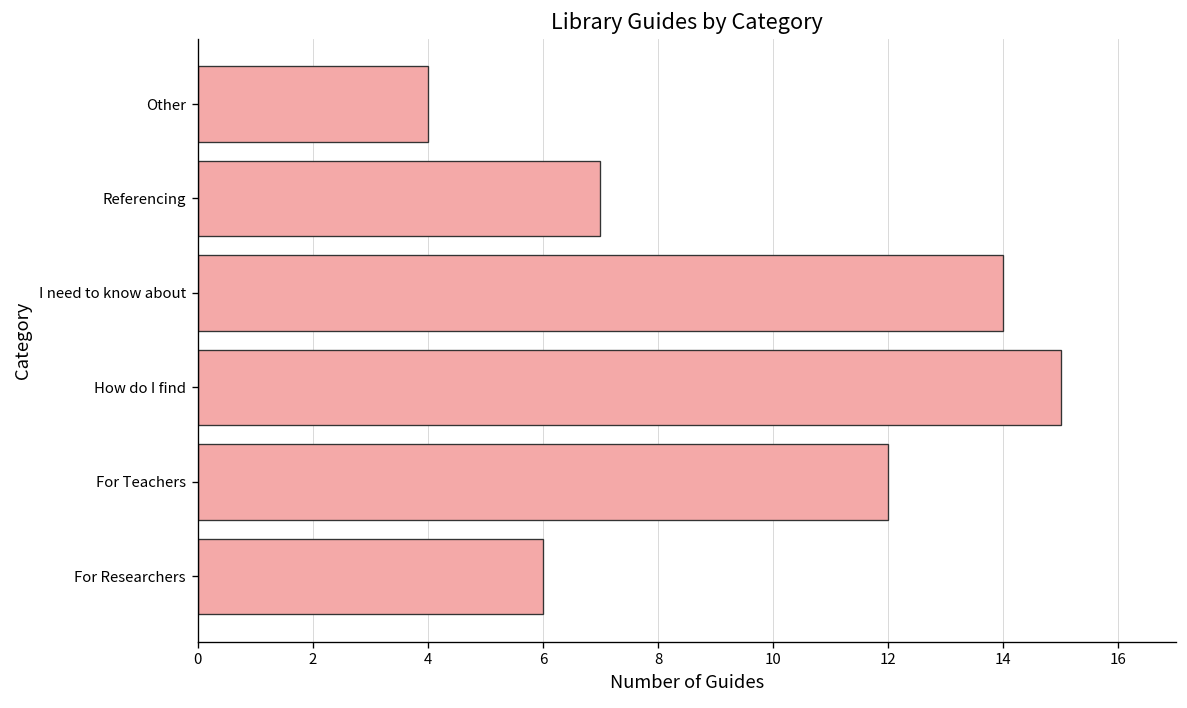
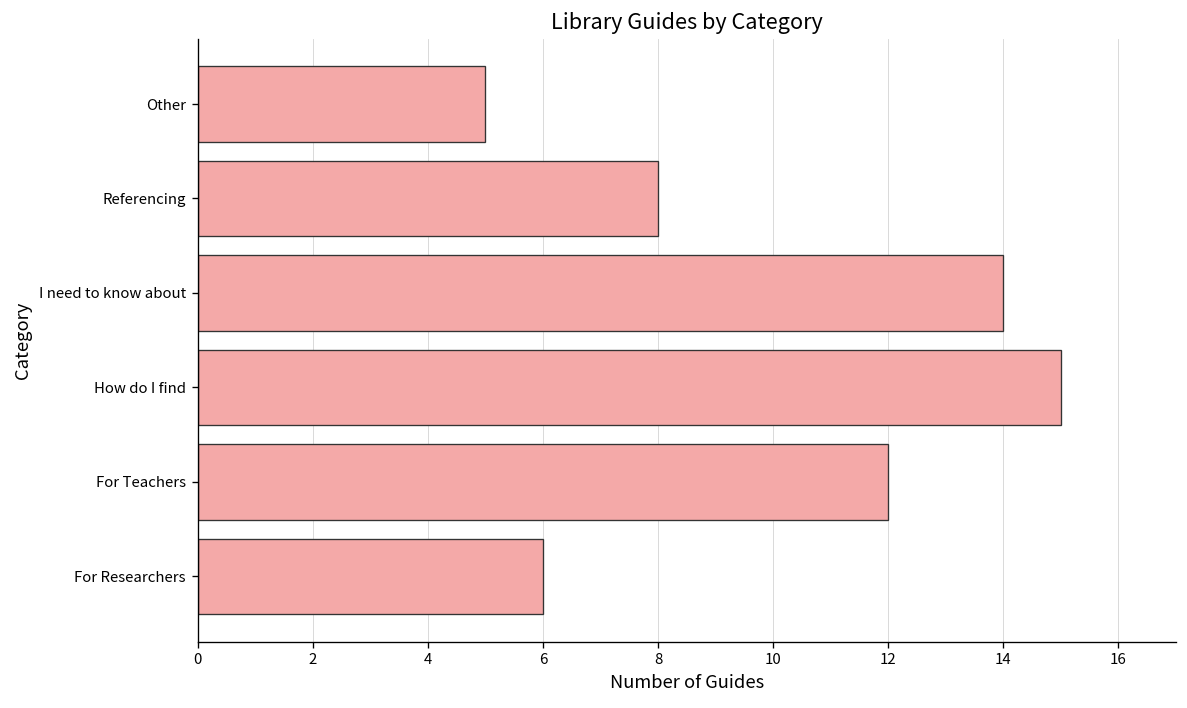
  {
-   "Other": 4,
-   "Referencing": 7,
+   "Other": 5,
+   "Referencing": 8,
    "I need to know about": 14,
    "How do I find": 15,
    "For Teachers": 12,
    "For Researchers": 6
  }
